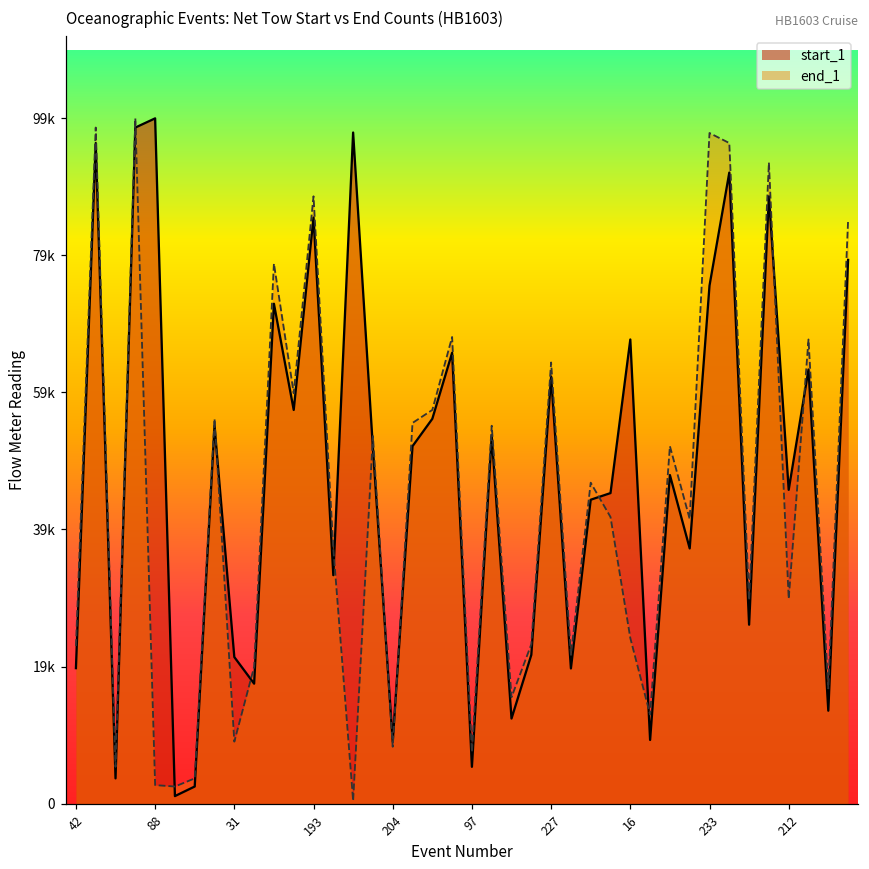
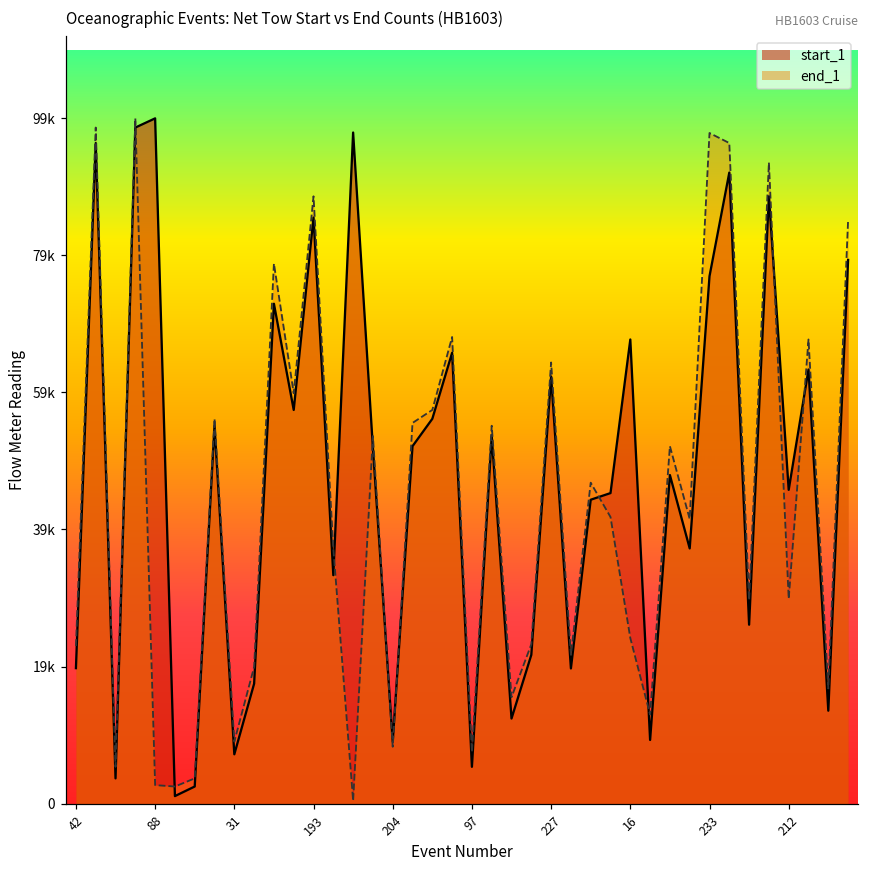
  {
    "start_1": {
      "42": 20000,
      "88": 100000,
-     "31": 21000,
+     "31": 7000,
      "193": 85000,
      "204": 9000,
      "97": 5000,
      "227": 62000,
      "16": 67000,
-     "233": 75000,
+     "233": 77000,
      "212": 46000
    },
    "end_1": {
      "42": 23000,
      "88": 3000,
      "31": 9000,
      "193": 88000,
      "204": 8000,
      "97": 7000,
      "227": 64000,
      "16": 24000,
      "233": 97000,
      "212": 30000
    }
  }
